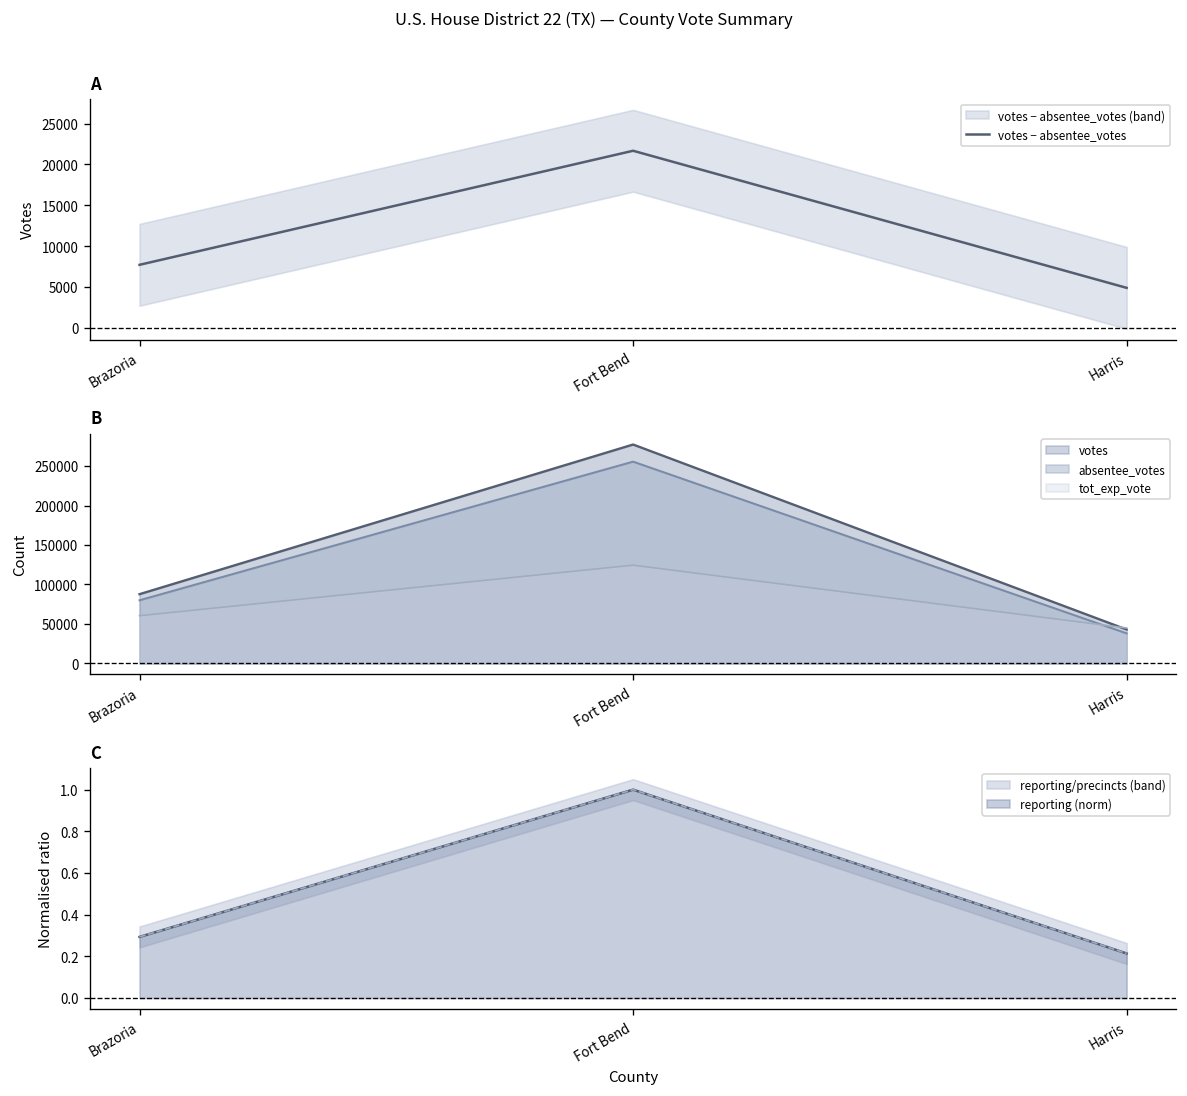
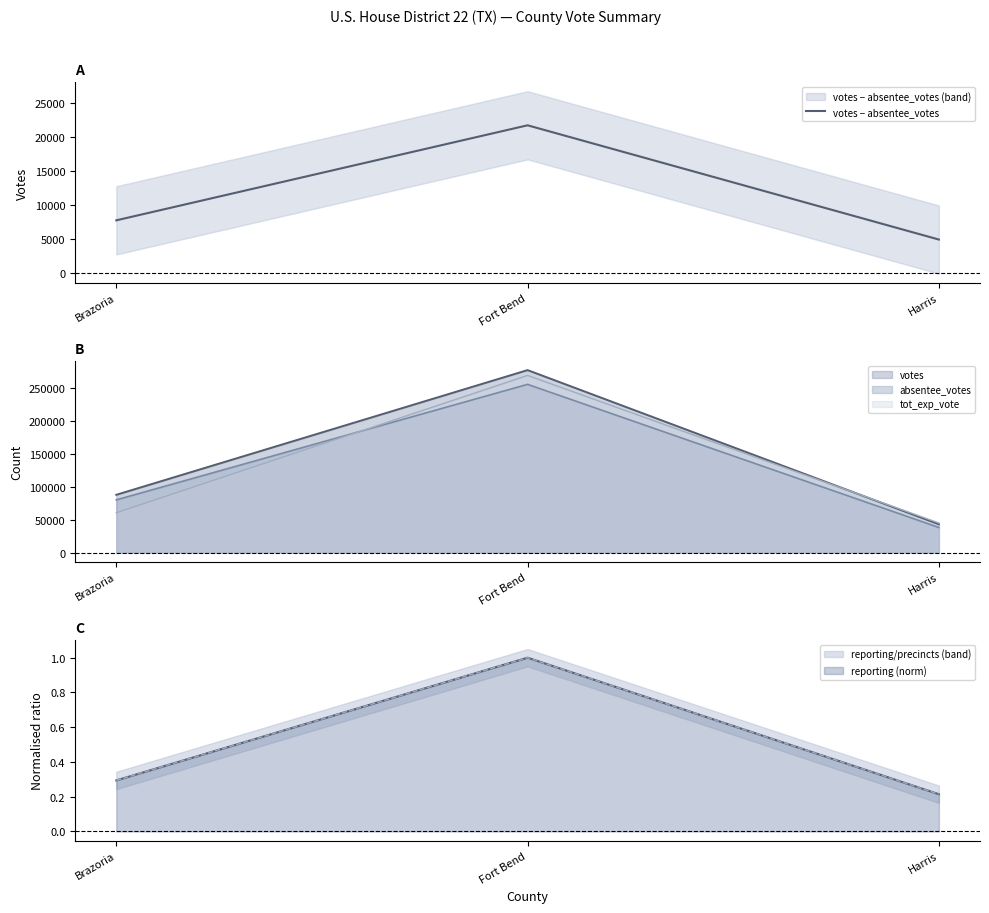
  {
    "A": {
      "votes − absentee_votes": {
        "Brazoria": 8000,
        "Fort Bend": 22000,
        "Harris": 5000
      }
    },
    "B": {
      "tot_exp_vote": {
        "Brazoria": 60000,
-       "Fort Bend": 120000
+       "Fort Bend": 270000
      }
    }
  }
